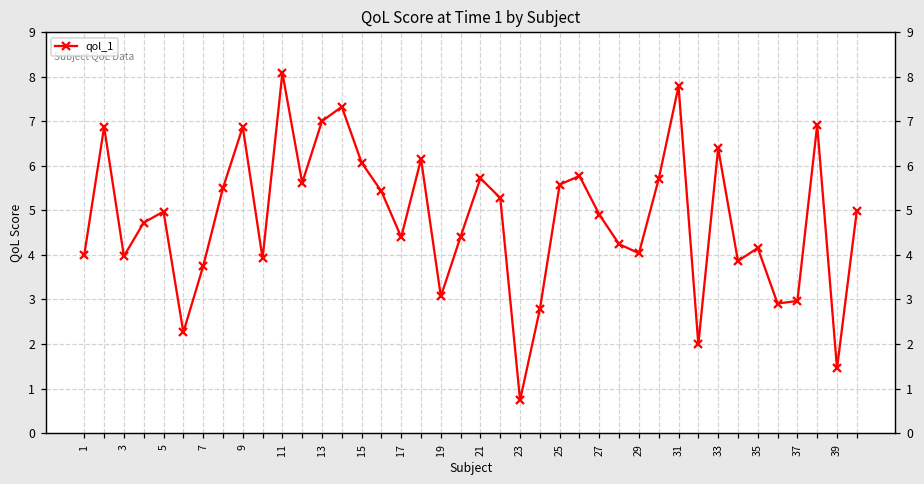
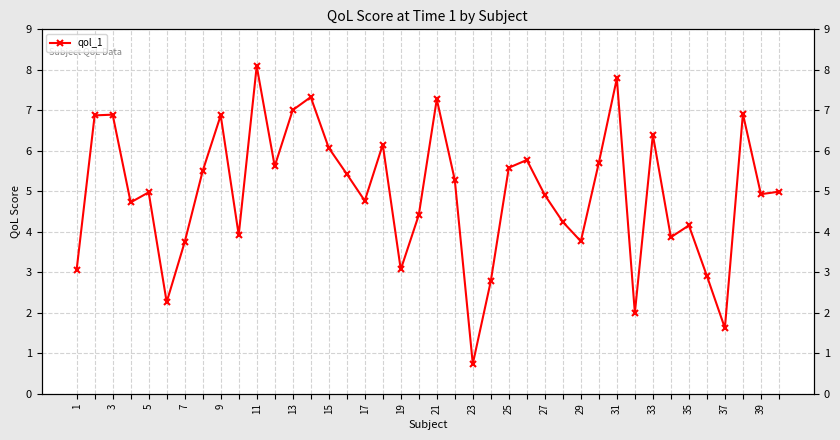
  {
-   "1": 4.0,
-   "3": 4.0,
+   "1": 3.1,
+   "3": 6.9,
    "5": 5.0,
    "7": 3.7,
    "9": 6.9,
    "11": 8.1,
    "13": 7.0,
    "15": 6.1,
-   "17": 4.4,
+   "17": 4.8,
    "19": 3.1,
-   "21": 5.7,
+   "21": 7.3,
    "23": 0.7,
    "25": 5.6,
    "27": 4.9,
-   "29": 4.0,
+   "29": 3.8,
    "31": 7.8,
    "33": 6.4,
    "35": 4.2,
-   "37": 3.0,
-   "39": 1.5
+   "37": 1.6,
+   "39": 4.9
  }
